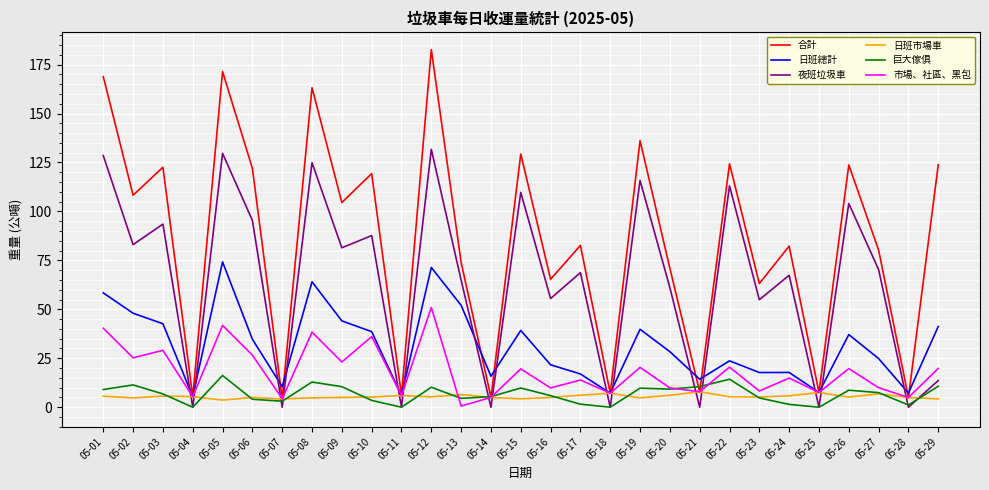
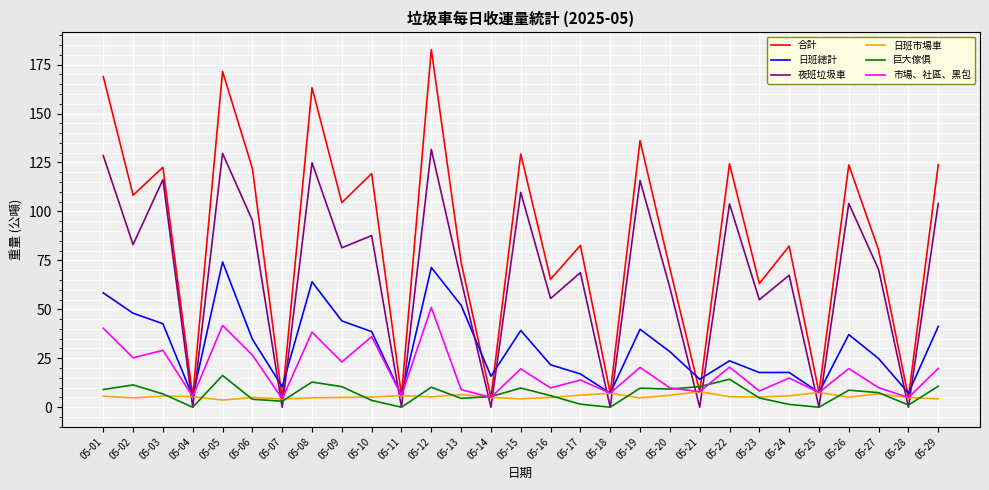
  {
    "合計": {
      "05-01": 169,
      "05-02": 108,
      "05-03": 123,
      "05-05": 171,
      "05-06": 122,
      "05-08": 163,
      "05-09": 105,
      "05-10": 119,
      "05-12": 183,
      "05-13": 74,
      "05-15": 129,
      "05-16": 65,
      "05-17": 83,
      "05-19": 136,
      "05-20": 71,
      "05-22": 124,
      "05-23": 63,
      "05-24": 82,
      "05-26": 124,
      "05-27": 80,
      "05-29": 124
    },
    "日班總計": {
      "05-01": 58,
      "05-02": 48,
      "05-03": 43,
      "05-05": 74,
      "05-06": 35,
      "05-07": 10,
      "05-08": 64,
      "05-09": 44,
      "05-10": 39,
      "05-12": 71,
      "05-13": 52,
      "05-14": 16,
      "05-15": 39,
      "05-16": 22,
      "05-17": 17,
      "05-19": 40,
      "05-20": 28,
      "05-21": 14,
      "05-22": 24,
      "05-23": 18,
      "05-24": 18,
      "05-26": 37,
      "05-27": 25,
      "05-28": 7,
      "05-29": 41
    },
    "夜班垃圾車": {
      "05-01": 128,
      "05-02": 83,
-     "05-03": 94,
+     "05-03": 116,
      "05-05": 130,
      "05-06": 95,
      "05-07": 0,
      "05-08": 125,
      "05-09": 81,
      "05-10": 88,
      "05-12": 132,
      "05-13": 65,
      "05-14": 0,
      "05-15": 110,
      "05-16": 56,
      "05-17": 69,
      "05-19": 116,
      "05-20": 61,
      "05-21": 0,
-     "05-22": 113,
+     "05-22": 104,
      "05-23": 55,
      "05-24": 67,
      "05-26": 104,
      "05-27": 70,
-     "05-29": 14
+     "05-29": 104
    },
    "日班市場車": {
      "05-01": 6,
      "05-02": 5,
      "05-05": 4,
      "05-08": 5,
      "05-09": 5,
      "05-10": 5,
      "05-12": 5,
      "05-13": 6,
      "05-15": 4,
      "05-17": 6,
      "05-19": 5,
      "05-20": 6,
      "05-22": 5,
      "05-24": 6,
      "05-26": 5,
      "05-29": 4
    },
    "巨大傢俱": {
      "05-01": 9,
      "05-02": 11,
      "05-05": 16,
      "05-08": 13,
      "05-09": 10,
      "05-10": 3,
      "05-12": 10,
      "05-13": 5,
      "05-15": 10,
      "05-17": 2,
      "05-19": 10,
      "05-21": 11,
      "05-22": 14,
      "05-24": 1,
      "05-26": 9,
      "05-29": 11
    },
    "市場、社區、黑包": {
      "05-01": 40,
      "05-02": 25,
      "05-03": 29,
      "05-05": 42,
      "05-06": 27,
      "05-08": 38,
      "05-09": 23,
      "05-10": 36,
      "05-12": 51,
-     "05-13": 1,
+     "05-13": 9,
      "05-15": 20,
      "05-16": 10,
      "05-17": 14,
      "05-19": 20,
      "05-22": 20,
      "05-23": 8,
      "05-24": 15,
      "05-26": 20,
      "05-27": 10,
      "05-29": 20
    }
  }
